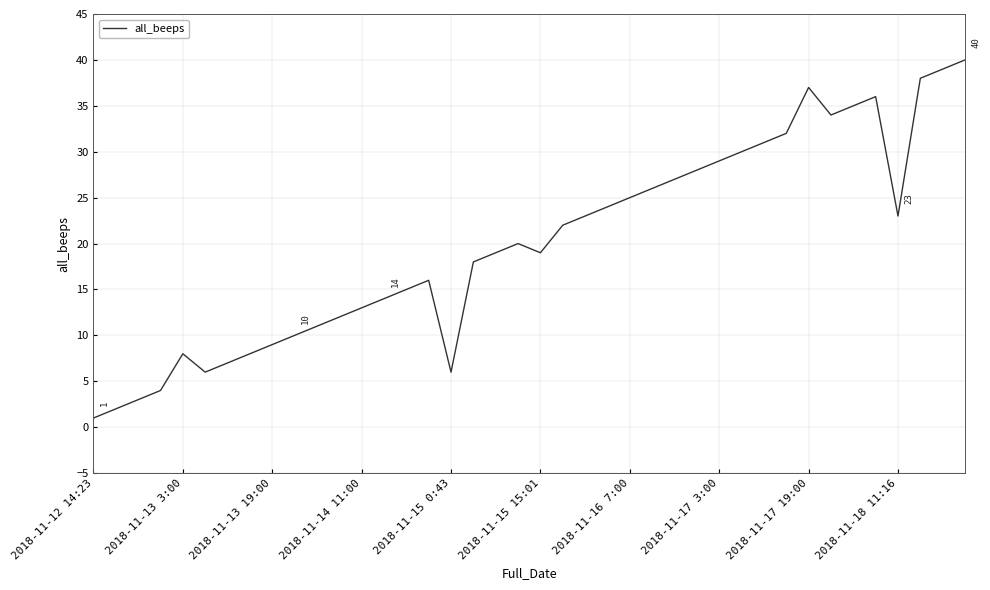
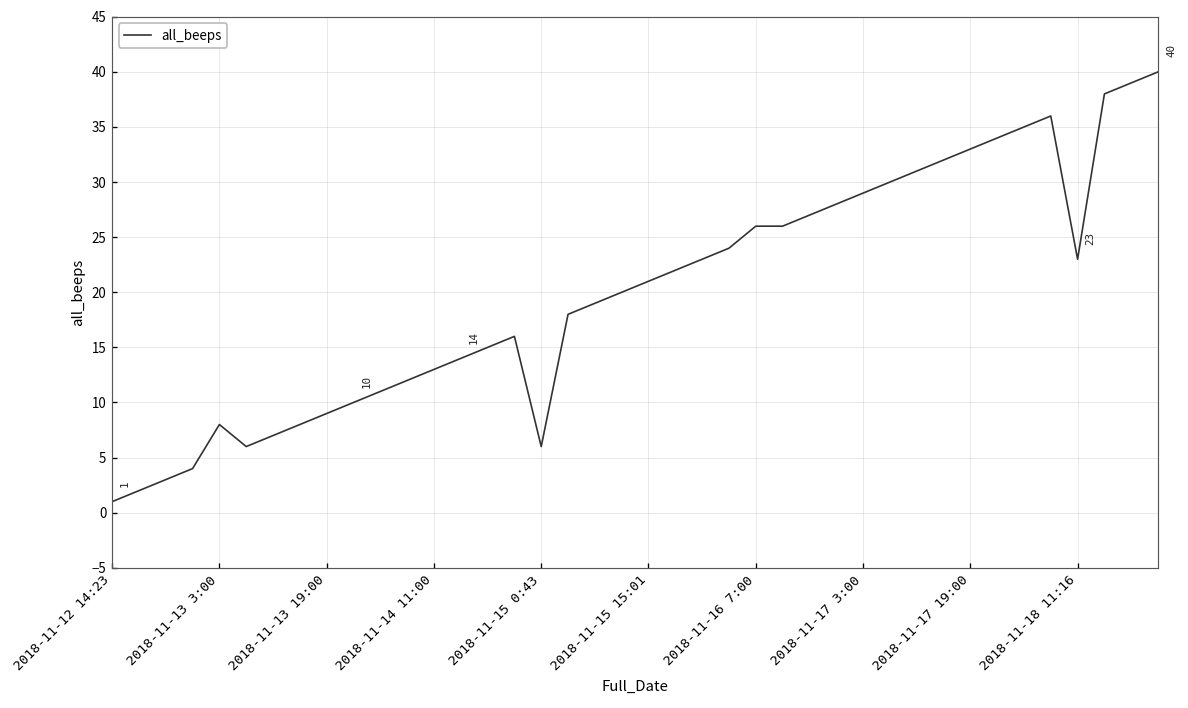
  {
    "2018-11-13 3:00": 8,
    "2018-11-13 19:00": 9,
    "2018-11-14 11:00": 13,
    "2018-11-15 0:43": 6,
-   "2018-11-15 15:01": 19,
-   "2018-11-16 7:00": 25,
+   "2018-11-15 15:01": 21,
+   "2018-11-16 7:00": 26,
    "2018-11-17 3:00": 29,
-   "2018-11-17 19:00": 37
+   "2018-11-17 19:00": 33
  }
